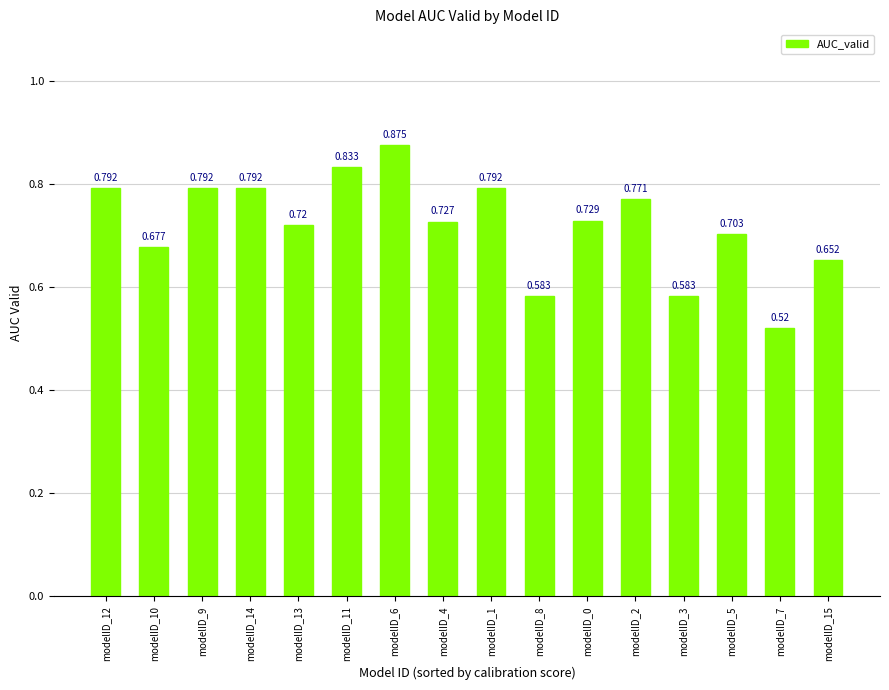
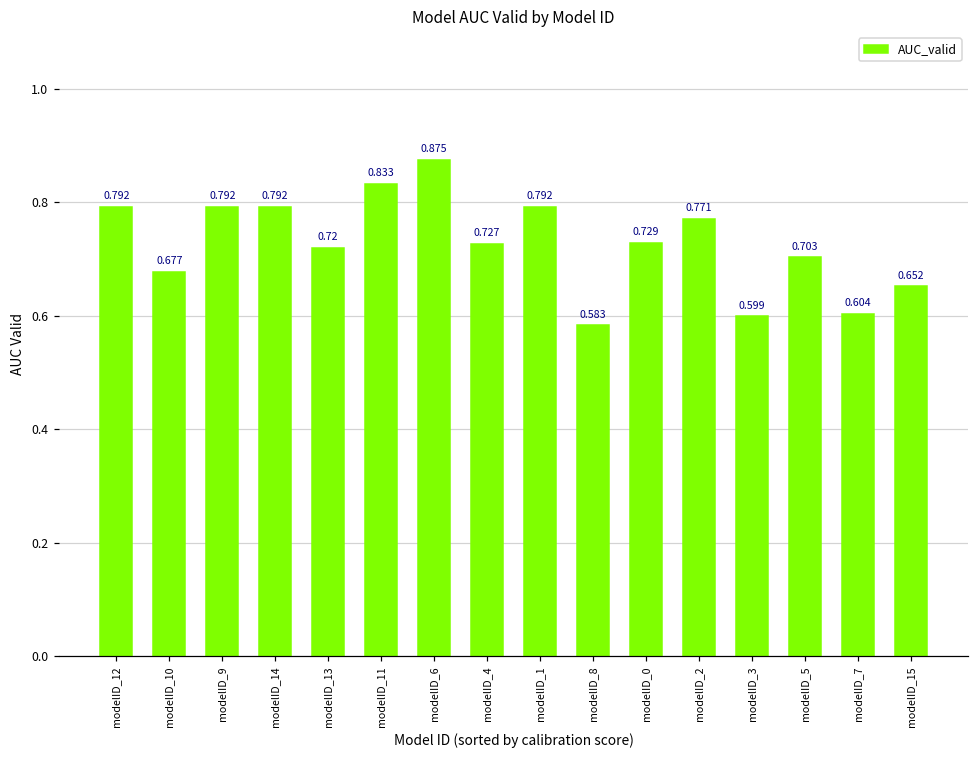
  {
    "modelID_12": 0.792,
    "modelID_10": 0.677,
    "modelID_9": 0.792,
    "modelID_14": 0.792,
    "modelID_13": 0.72,
    "modelID_11": 0.833,
    "modelID_6": 0.875,
    "modelID_4": 0.727,
    "modelID_1": 0.792,
    "modelID_8": 0.583,
    "modelID_0": 0.729,
    "modelID_2": 0.771,
-   "modelID_3": 0.583,
+   "modelID_3": 0.599,
    "modelID_5": 0.703,
-   "modelID_7": 0.52,
+   "modelID_7": 0.604,
    "modelID_15": 0.652
  }
